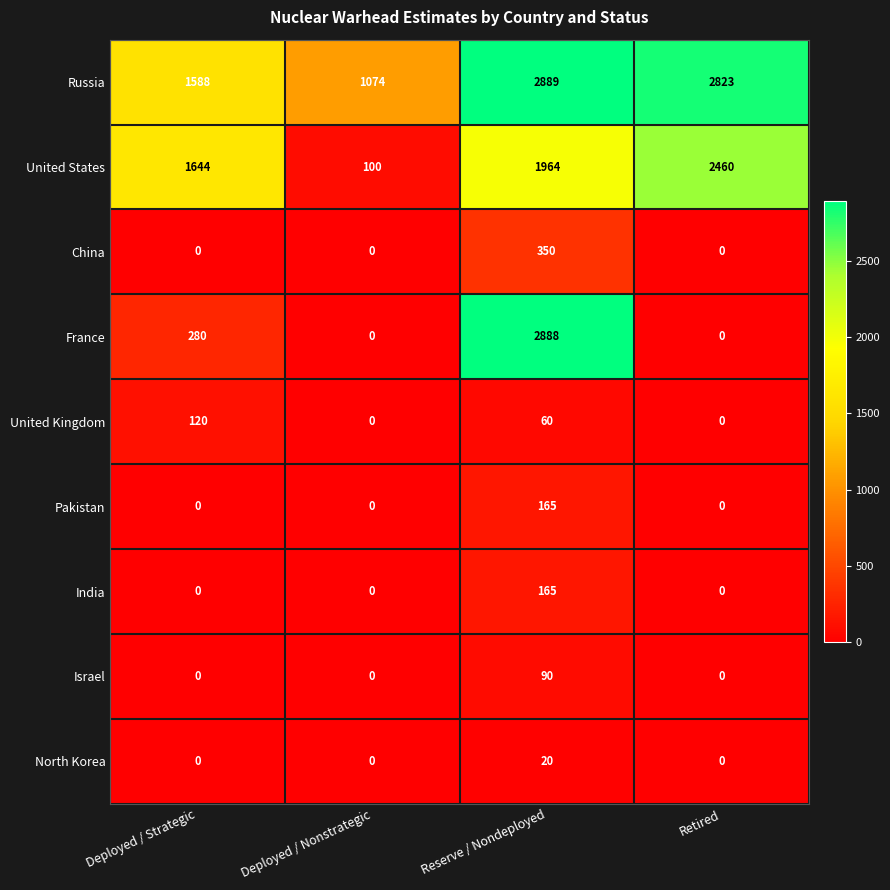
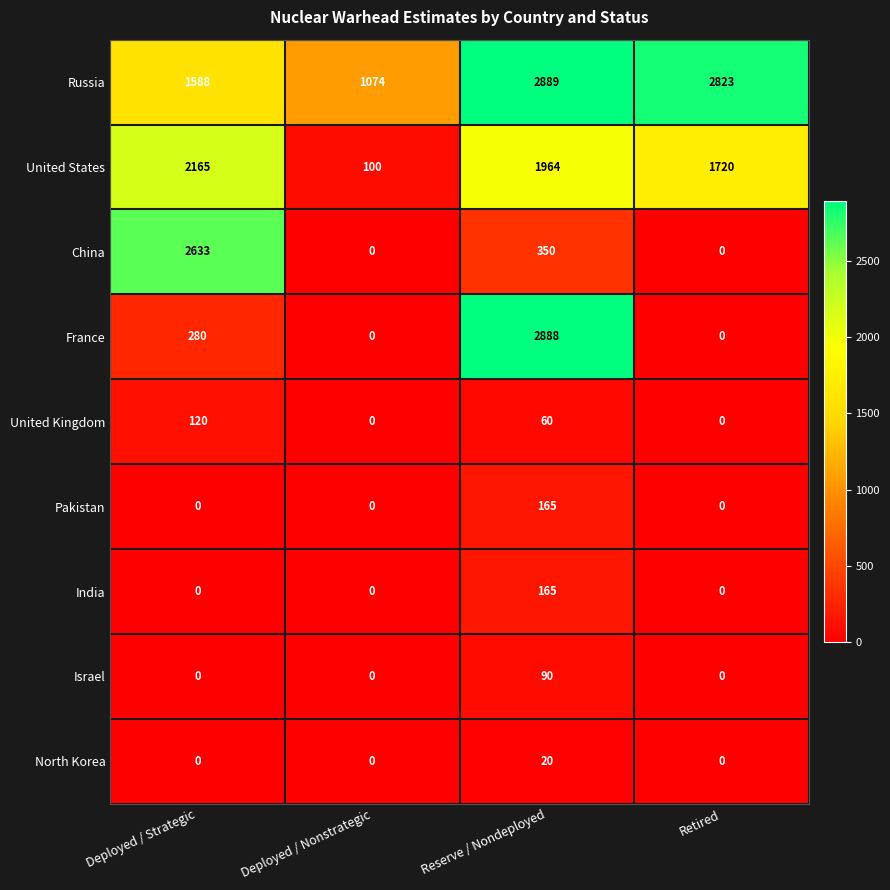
  {
    "Russia": {
      "Deployed / Strategic": 1588,
      "Deployed / Nonstrategic": 1074,
      "Reserve / Nondeployed": 2889,
      "Retired": 2823
    },
    "United States": {
-     "Deployed / Strategic": 1644,
+     "Deployed / Strategic": 2165,
      "Deployed / Nonstrategic": 100,
      "Reserve / Nondeployed": 1964,
-     "Retired": 2460
+     "Retired": 1720
    },
    "China": {
-     "Deployed / Strategic": 0,
+     "Deployed / Strategic": 2633,
      "Deployed / Nonstrategic": 0,
      "Reserve / Nondeployed": 350,
      "Retired": 0
    },
    "France": {
      "Deployed / Strategic": 280,
      "Deployed / Nonstrategic": 0,
      "Reserve / Nondeployed": 2888,
      "Retired": 0
    },
    "United Kingdom": {
      "Deployed / Strategic": 120,
      "Deployed / Nonstrategic": 0,
      "Reserve / Nondeployed": 60,
      "Retired": 0
    },
    "Pakistan": {
      "Deployed / Strategic": 0,
      "Deployed / Nonstrategic": 0,
      "Reserve / Nondeployed": 165,
      "Retired": 0
    },
    "India": {
      "Deployed / Strategic": 0,
      "Deployed / Nonstrategic": 0,
      "Reserve / Nondeployed": 165,
      "Retired": 0
    },
    "Israel": {
      "Deployed / Strategic": 0,
      "Deployed / Nonstrategic": 0,
      "Reserve / Nondeployed": 90,
      "Retired": 0
    },
    "North Korea": {
      "Deployed / Strategic": 0,
      "Deployed / Nonstrategic": 0,
      "Reserve / Nondeployed": 20,
      "Retired": 0
    }
  }
